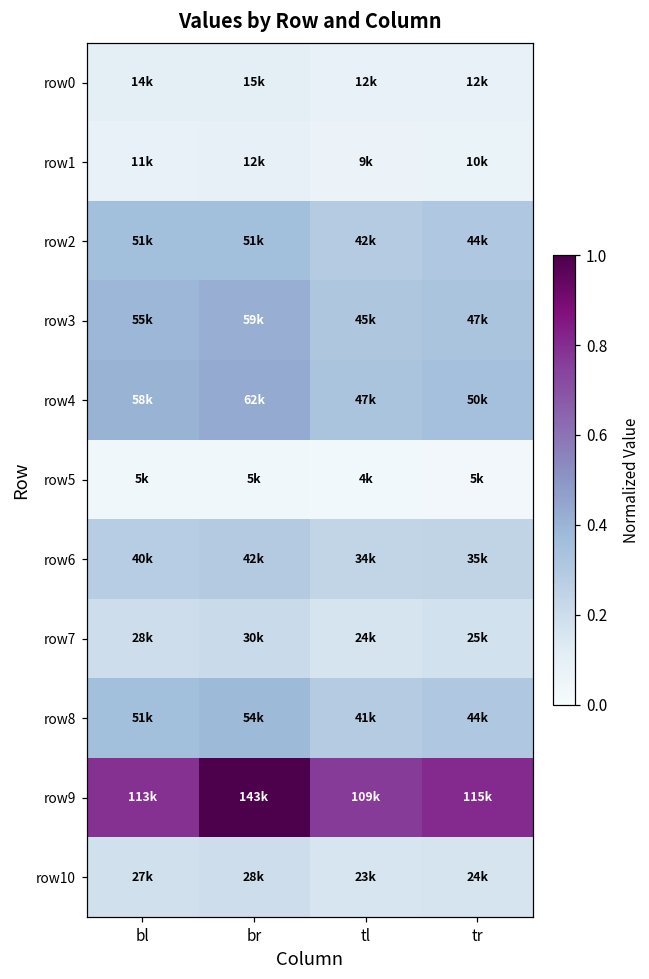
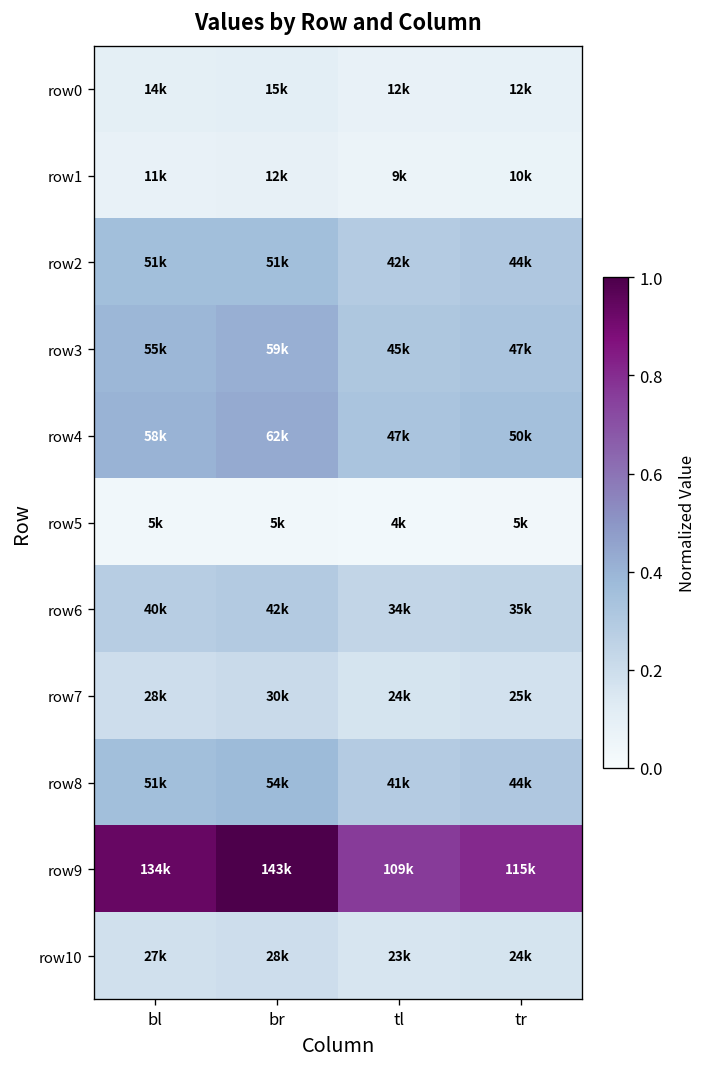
  {
    "row0": {
      "bl": "14k",
      "br": "15k",
      "tl": "12k",
      "tr": "12k"
    },
    "row1": {
      "bl": "11k",
      "br": "12k",
      "tl": "9k",
      "tr": "10k"
    },
    "row2": {
      "bl": "51k",
      "br": "51k",
      "tl": "42k",
      "tr": "44k"
    },
    "row3": {
      "bl": "55k",
      "br": "59k",
      "tl": "45k",
      "tr": "47k"
    },
    "row4": {
      "bl": "58k",
      "br": "62k",
      "tl": "47k",
      "tr": "50k"
    },
    "row5": {
      "bl": "5k",
      "br": "5k",
      "tl": "4k",
      "tr": "5k"
    },
    "row6": {
      "bl": "40k",
      "br": "42k",
      "tl": "34k",
      "tr": "35k"
    },
    "row7": {
      "bl": "28k",
      "br": "30k",
      "tl": "24k",
      "tr": "25k"
    },
    "row8": {
      "bl": "51k",
      "br": "54k",
      "tl": "41k",
      "tr": "44k"
    },
    "row9": {
-     "bl": "113k",
+     "bl": "134k",
      "br": "143k",
      "tl": "109k",
      "tr": "115k"
    },
    "row10": {
      "bl": "27k",
      "br": "28k",
      "tl": "23k",
      "tr": "24k"
    }
  }
